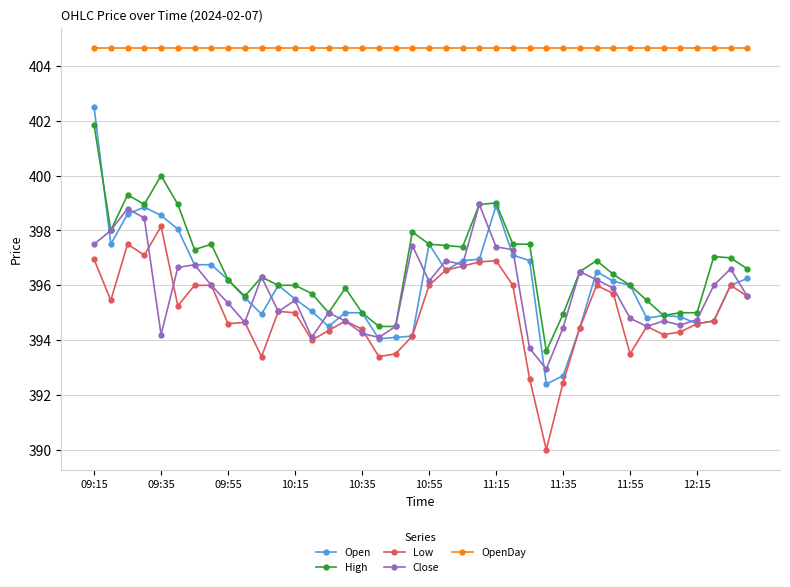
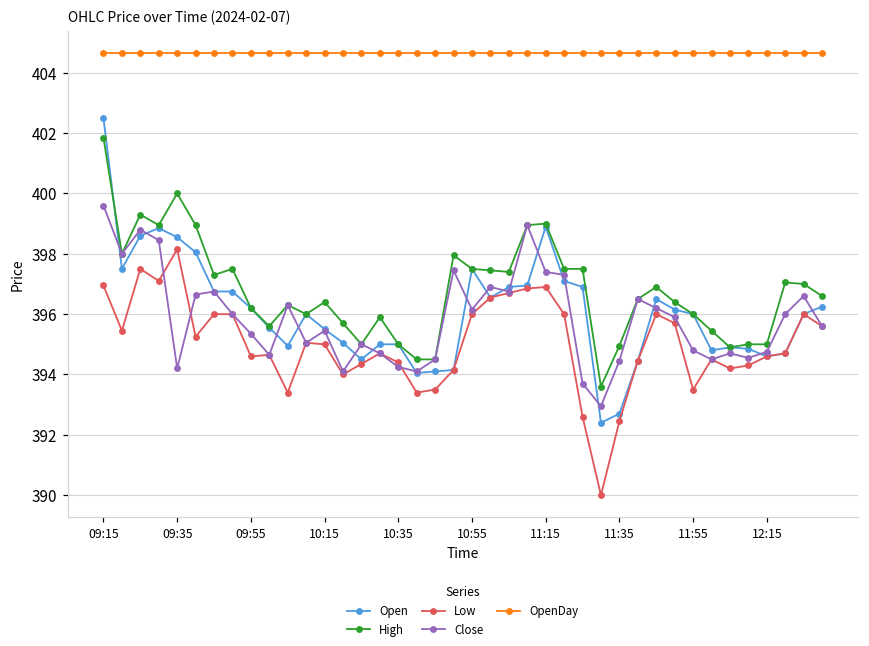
  {
    "Open": {
      "09:15": 402.5,
      "09:35": 398.6,
      "11:15": 398.9,
      "11:35": 392.7
    },
    "High": {
      "09:15": 401.9,
      "09:35": 400.0,
-     "10:15": 396.0,
+     "10:15": 396.4,
      "11:15": 399.0,
      "11:35": 395.0,
      "12:15": 395.0
    },
    "Low": {
      "09:15": 397.0,
      "09:35": 398.2,
      "09:55": 394.6,
      "10:15": 395.0,
      "10:35": 394.4,
      "10:55": 396.0,
      "11:15": 396.9,
      "11:35": 392.5,
      "11:55": 393.5
    },
    "Close": {
-     "09:15": 397.5,
+     "09:15": 399.6,
      "09:35": 394.2,
      "09:55": 395.4,
      "10:35": 394.3,
      "10:55": 396.2,
      "11:15": 397.4,
      "11:35": 394.5,
      "11:55": 394.8,
      "12:15": 394.8
    },
    "OpenDay": {
      "09:15": 404.7,
      "09:35": 404.7,
      "09:55": 404.7,
      "10:15": 404.7,
      "10:35": 404.7,
      "10:55": 404.7,
      "11:15": 404.7,
      "11:35": 404.7,
      "11:55": 404.7,
      "12:15": 404.7
    }
  }
